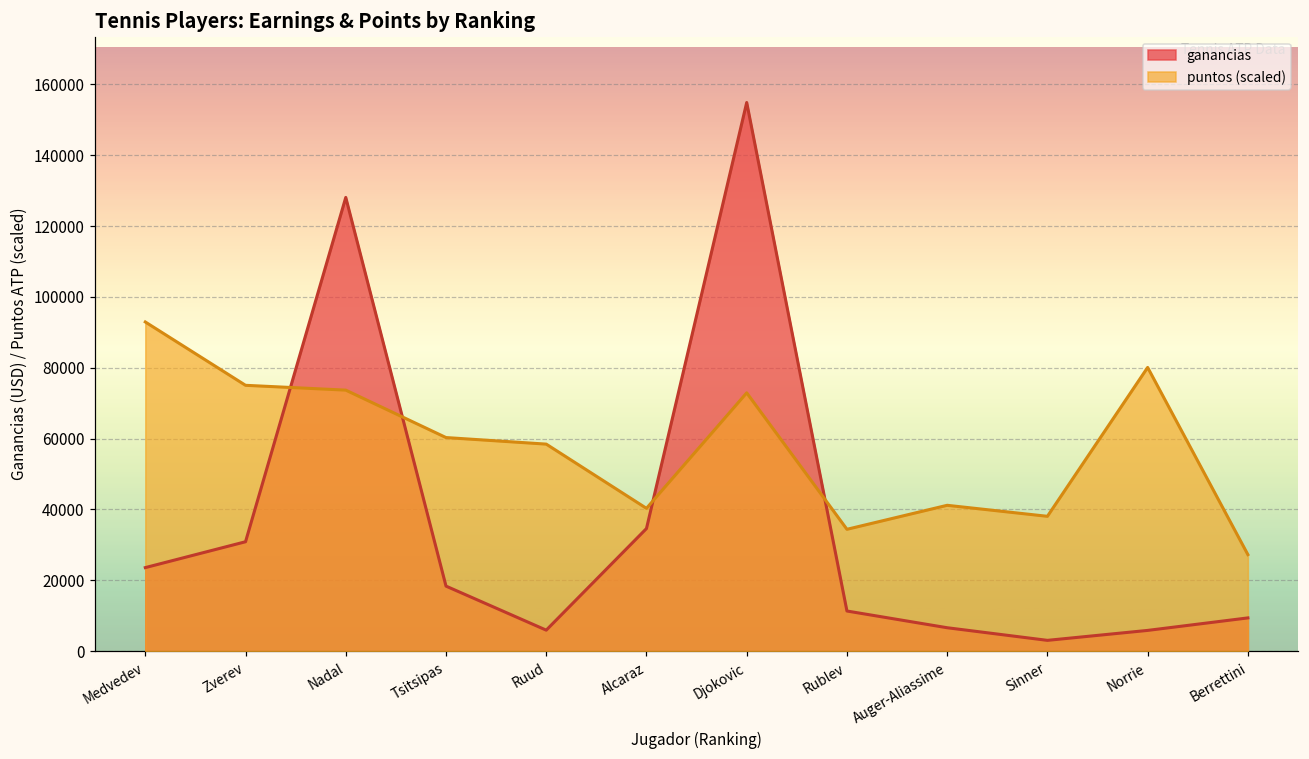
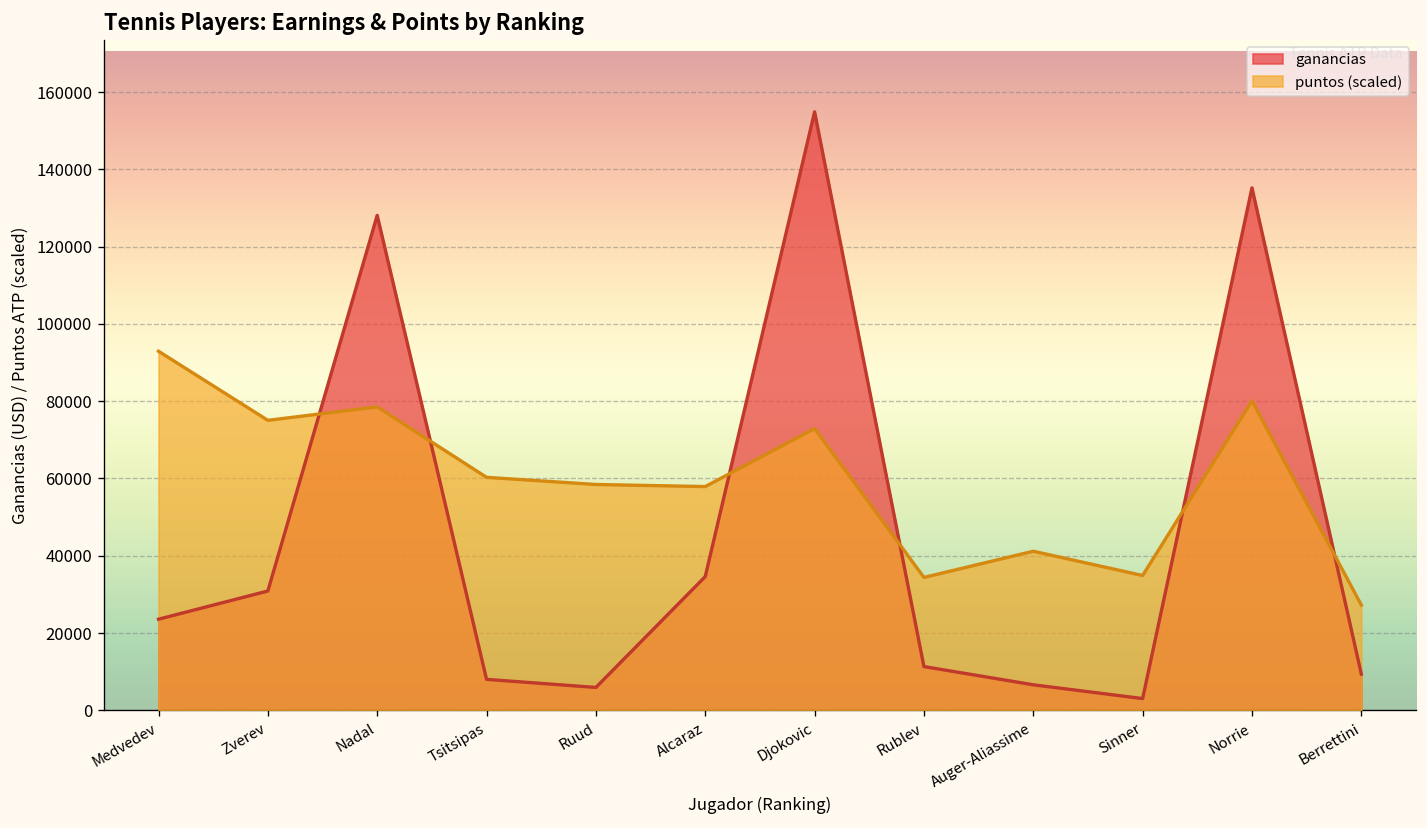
  {
    "ganancias": {
      "Medvedev": 24000,
      "Zverev": 31000,
      "Nadal": 128000,
-     "Tsitsipas": 18000,
+     "Tsitsipas": 8000,
      "Ruud": 6000,
      "Alcaraz": 35000,
      "Djokovic": 155000,
      "Rublev": 11000,
      "Auger-Aliassime": 7000,
      "Sinner": 3000,
-     "Norrie": 6000,
+     "Norrie": 135000,
      "Berrettini": 9000
    },
    "puntos (scaled)": {
      "Medvedev": 93000,
      "Zverev": 75000,
-     "Nadal": 74000,
+     "Nadal": 79000,
      "Tsitsipas": 60000,
      "Ruud": 58000,
-     "Alcaraz": 40000,
+     "Alcaraz": 58000,
      "Djokovic": 73000,
      "Rublev": 34000,
      "Auger-Aliassime": 41000,
-     "Sinner": 38000,
+     "Sinner": 35000,
      "Norrie": 80000,
      "Berrettini": 27000
    }
  }
